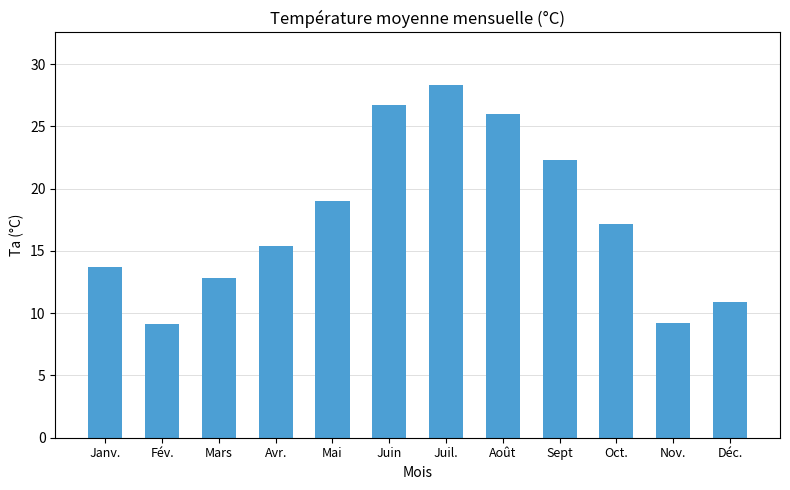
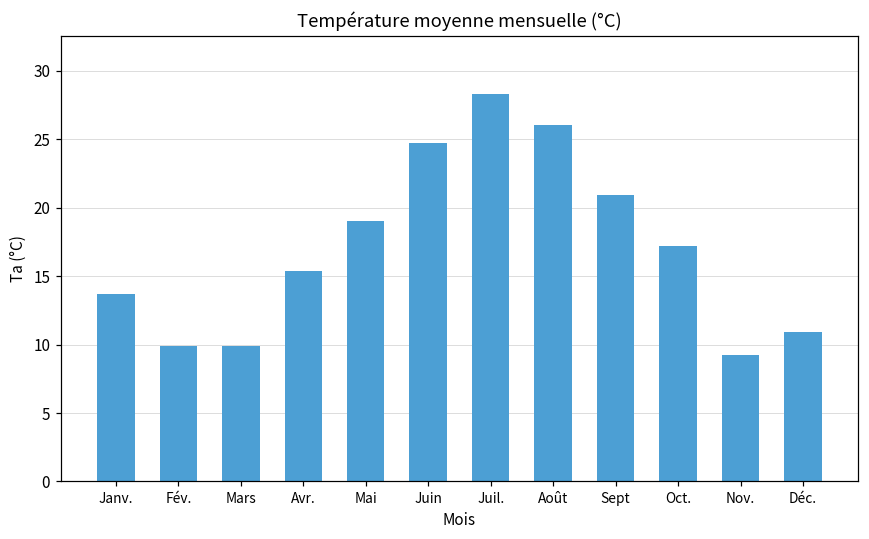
  {
    "Janv.": 13.7,
-   "Fév.": 9.1,
-   "Mars": 12.8,
+   "Fév.": 9.9,
+   "Mars": 9.9,
    "Avr.": 15.4,
    "Mai": 19.0,
-   "Juin": 26.7,
+   "Juin": 24.7,
    "Juil.": 28.3,
    "Août": 26.0,
-   "Sept": 22.3,
+   "Sept": 20.9,
    "Oct.": 17.2,
    "Nov.": 9.2,
    "Déc.": 10.9
  }
